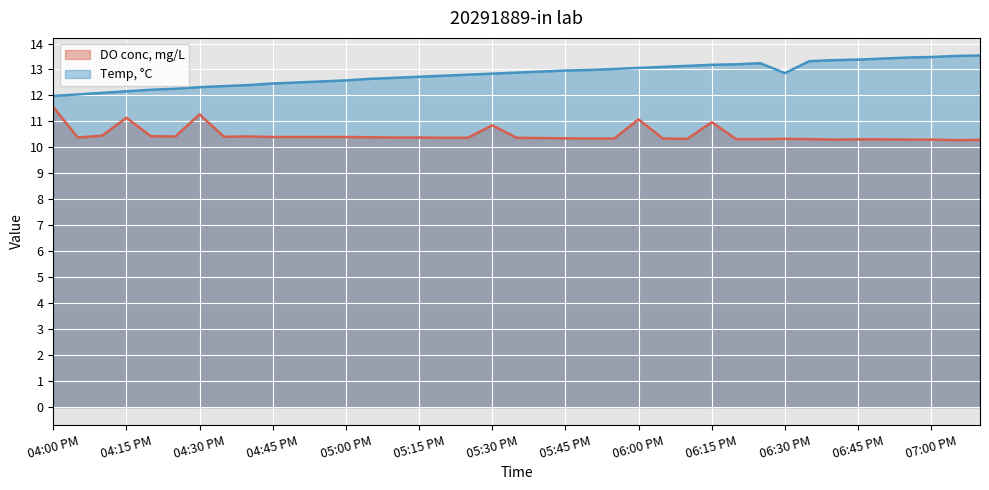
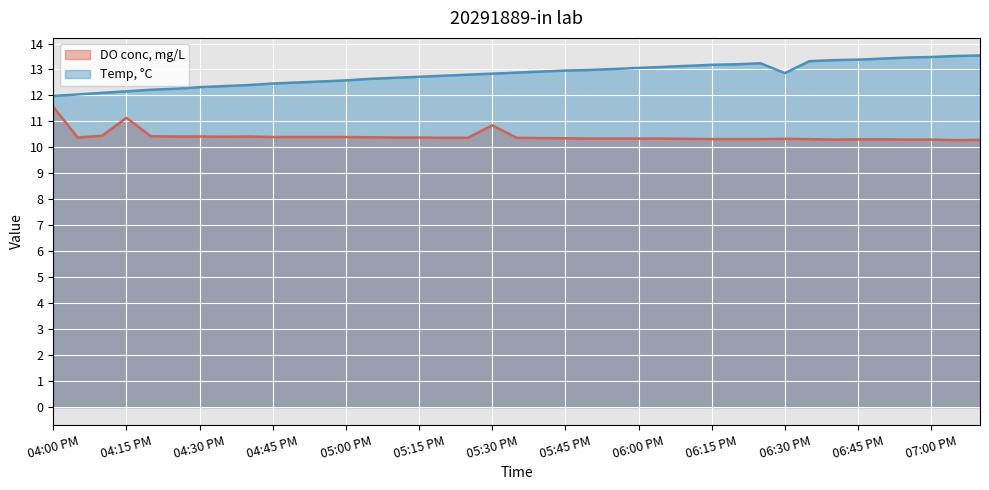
  {
    "DO conc, mg/L": {
      "04:00 PM": 11.6,
      "04:15 PM": 11.1,
-     "04:30 PM": 11.3,
+     "04:30 PM": 10.4,
      "04:45 PM": 10.4,
      "05:00 PM": 10.4,
      "05:15 PM": 10.4,
      "05:30 PM": 10.9,
      "05:45 PM": 10.4,
-     "06:00 PM": 11.1,
-     "06:15 PM": 11.0,
+     "06:00 PM": 10.3,
+     "06:15 PM": 10.3,
      "06:30 PM": 10.3,
      "06:45 PM": 10.3,
      "07:00 PM": 10.3
    },
    "Temp, °C": {
      "04:00 PM": 12.0,
      "04:15 PM": 12.2,
      "04:30 PM": 12.3,
      "04:45 PM": 12.5,
      "05:00 PM": 12.6,
      "05:15 PM": 12.7,
      "05:30 PM": 12.8,
      "05:45 PM": 13.0,
      "06:00 PM": 13.1,
      "06:15 PM": 13.2,
      "06:30 PM": 12.9,
      "06:45 PM": 13.4,
      "07:00 PM": 13.5
    }
  }
